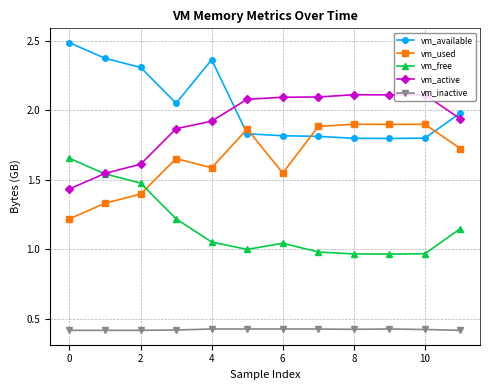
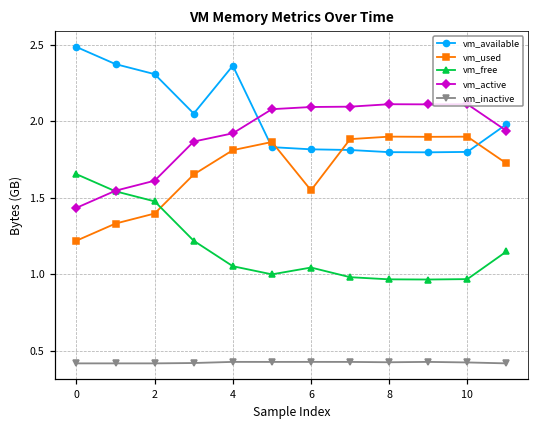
  {
    "vm_available": {
      "0": 2.49,
      "2": 2.31,
      "4": 2.36,
      "6": 1.82,
      "8": 1.80,
      "10": 1.80
    },
    "vm_used": {
      "0": 1.22,
      "2": 1.40,
-     "4": 1.59,
+     "4": 1.81,
      "6": 1.55,
      "8": 1.90,
      "10": 1.90
    },
    "vm_free": {
      "0": 1.65,
      "2": 1.48,
      "4": 1.05,
      "6": 1.04,
      "8": 0.97,
      "10": 0.97
    },
    "vm_active": {
      "0": 1.43,
      "2": 1.61,
      "4": 1.92,
      "6": 2.09,
      "8": 2.11
    },
    "vm_inactive": {
      "0": 0.42,
      "2": 0.42,
      "4": 0.43,
      "6": 0.43,
      "8": 0.43,
      "10": 0.42
    }
  }
